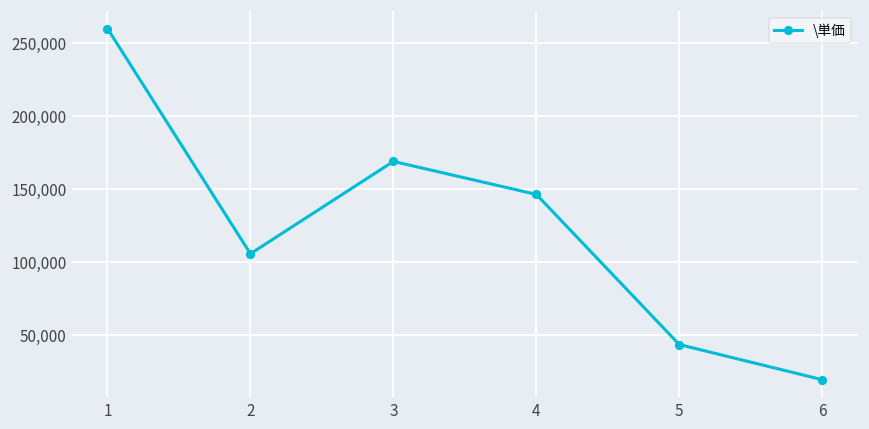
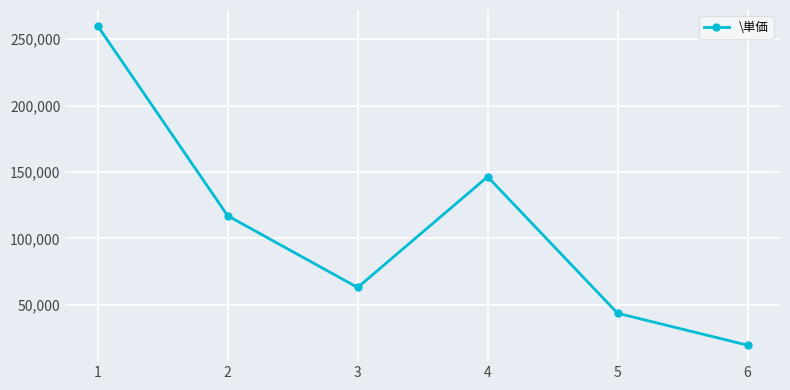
  {
    "1": "260,000",
-   "2": "106,000",
-   "3": "169,000",
+   "2": "117,000",
+   "3": "63,000",
    "4": "146,000",
    "5": "44,000",
    "6": "20,000"
  }
